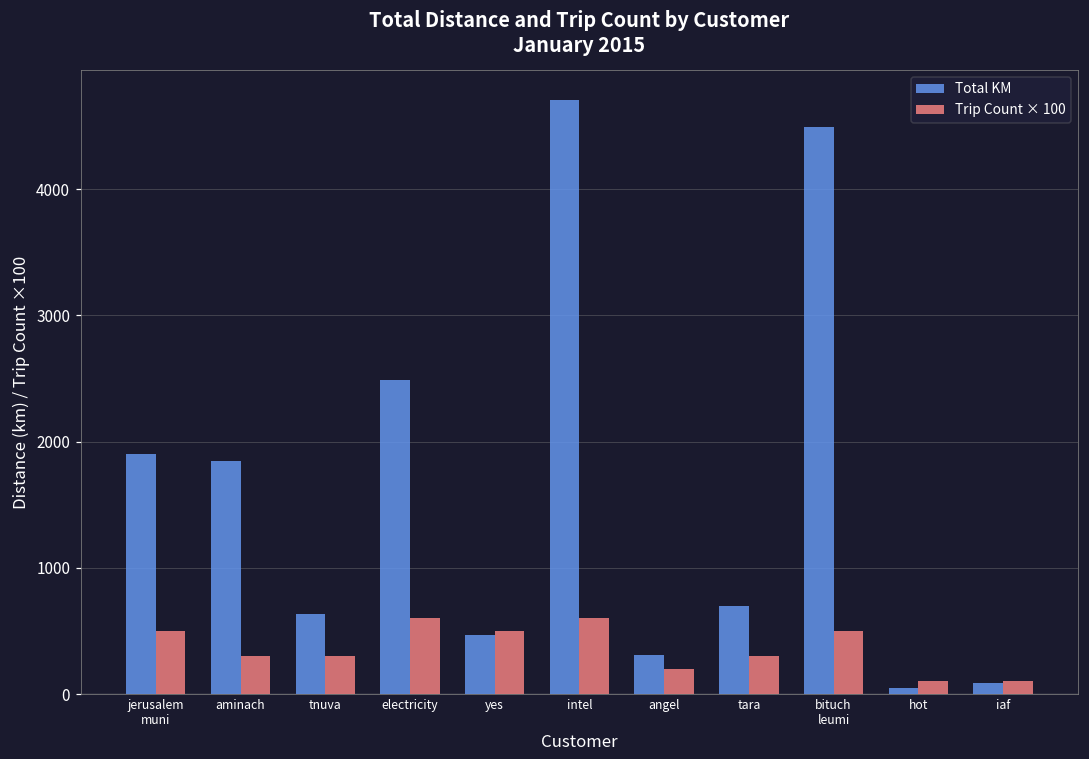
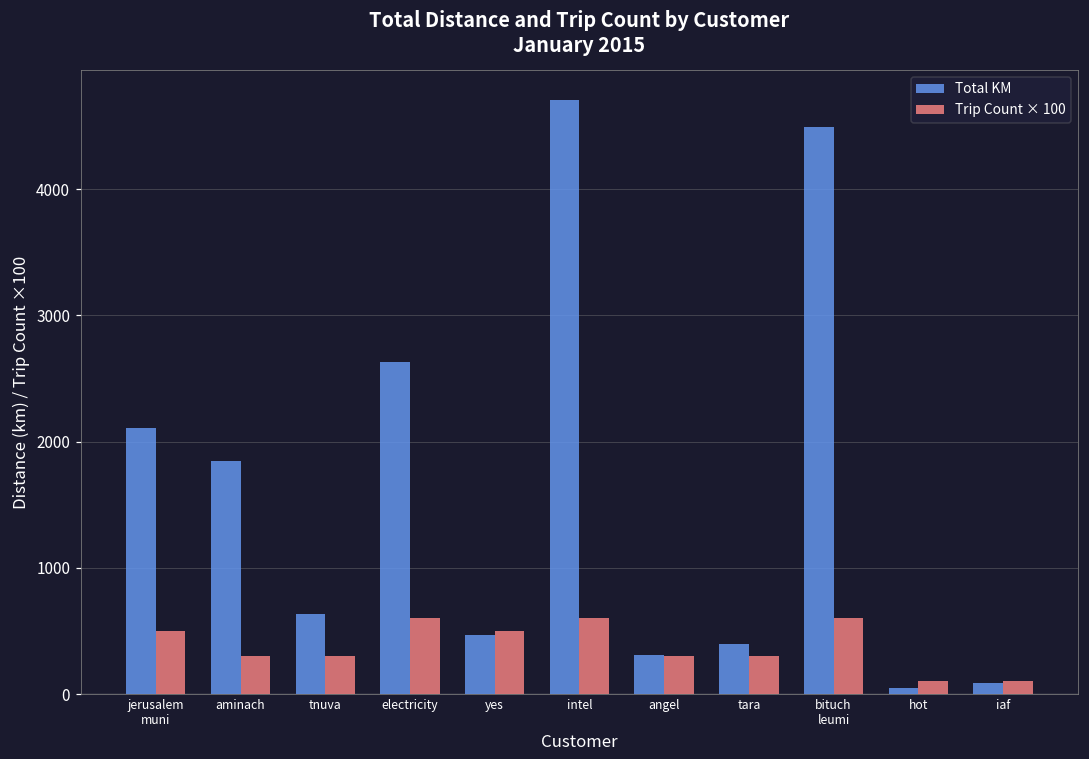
  {
    "Total KM": {
-     "jerusalem muni": 1900,
+     "jerusalem muni": 2110,
      "aminach": 1840,
      "tnuva": 630,
-     "electricity": 2490,
+     "electricity": 2630,
      "yes": 470,
      "intel": 4710,
      "angel": 310,
-     "tara": 700,
+     "tara": 390,
      "bituch leumi": 4490,
      "hot": 50,
      "iaf": 90
    },
    "Trip Count × 100": {
      "jerusalem muni": 500,
      "aminach": 300,
      "tnuva": 300,
      "electricity": 600,
      "yes": 500,
      "intel": 600,
-     "angel": 200,
+     "angel": 300,
      "tara": 300,
-     "bituch leumi": 500,
+     "bituch leumi": 600,
      "hot": 100,
      "iaf": 100
    }
  }
